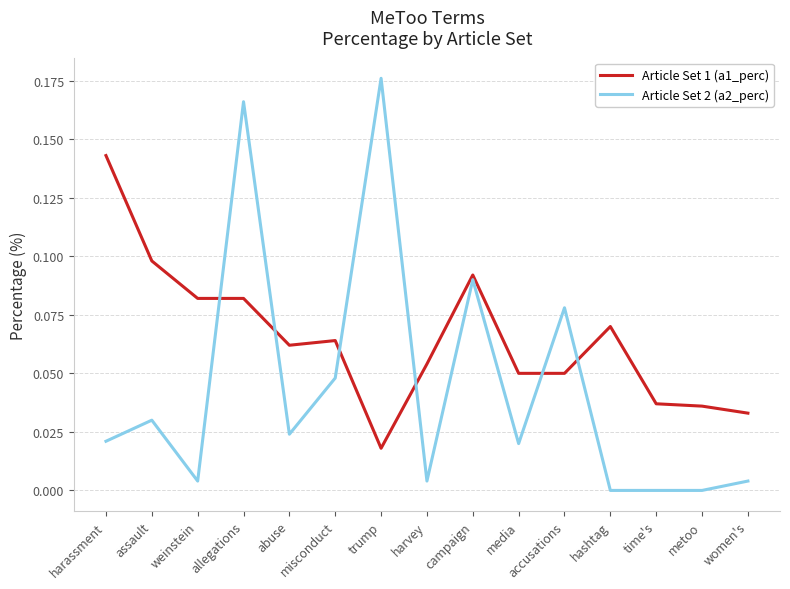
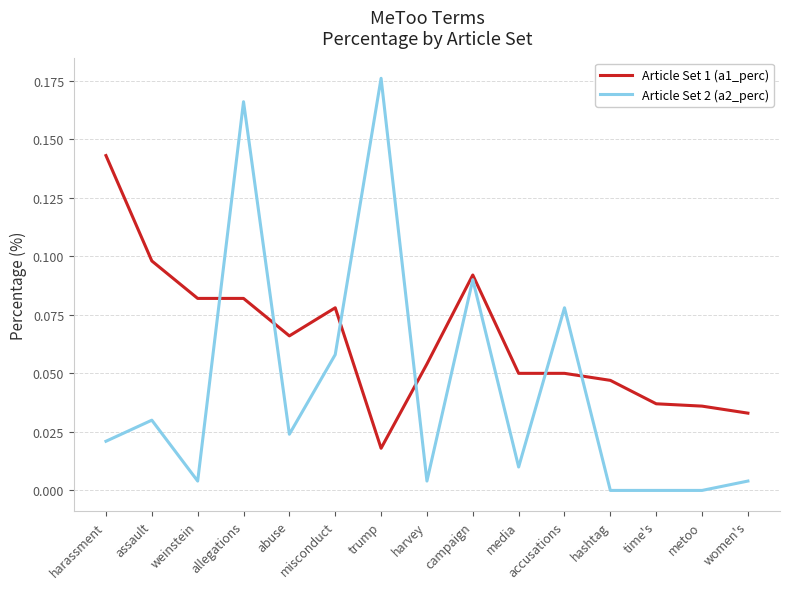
  {
    "Article Set 1 (a1_perc)": {
      "harassment": 0.143,
      "assault": 0.098,
      "weinstein": 0.082,
      "allegations": 0.082,
-     "abuse": 0.062,
-     "misconduct": 0.064,
+     "abuse": 0.066,
+     "misconduct": 0.078,
      "trump": 0.018,
      "harvey": 0.054,
      "campaign": 0.092,
      "media": 0.050,
      "accusations": 0.050,
-     "hashtag": 0.070,
+     "hashtag": 0.047,
      "time's": 0.037,
      "metoo": 0.036,
      "women's": 0.033
    },
    "Article Set 2 (a2_perc)": {
      "harassment": 0.021,
      "assault": 0.030,
      "weinstein": 0.004,
      "allegations": 0.166,
      "abuse": 0.024,
-     "misconduct": 0.048,
+     "misconduct": 0.058,
      "trump": 0.176,
      "harvey": 0.004,
      "campaign": 0.090,
-     "media": 0.02,
+     "media": 0.01,
      "accusations": 0.078,
      "hashtag": 0.000,
      "time's": 0.000,
      "metoo": 0.000,
      "women's": 0.004
    }
  }
